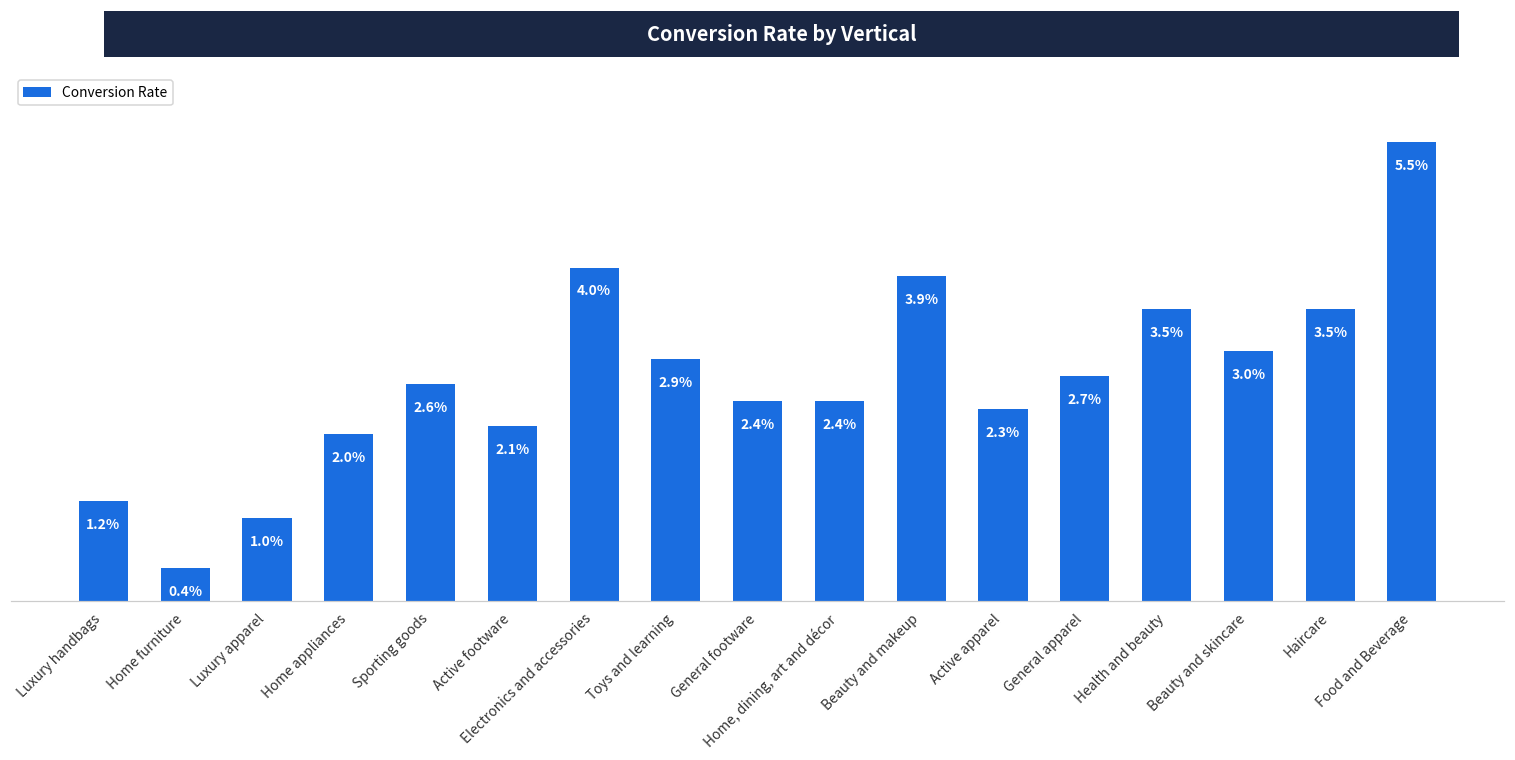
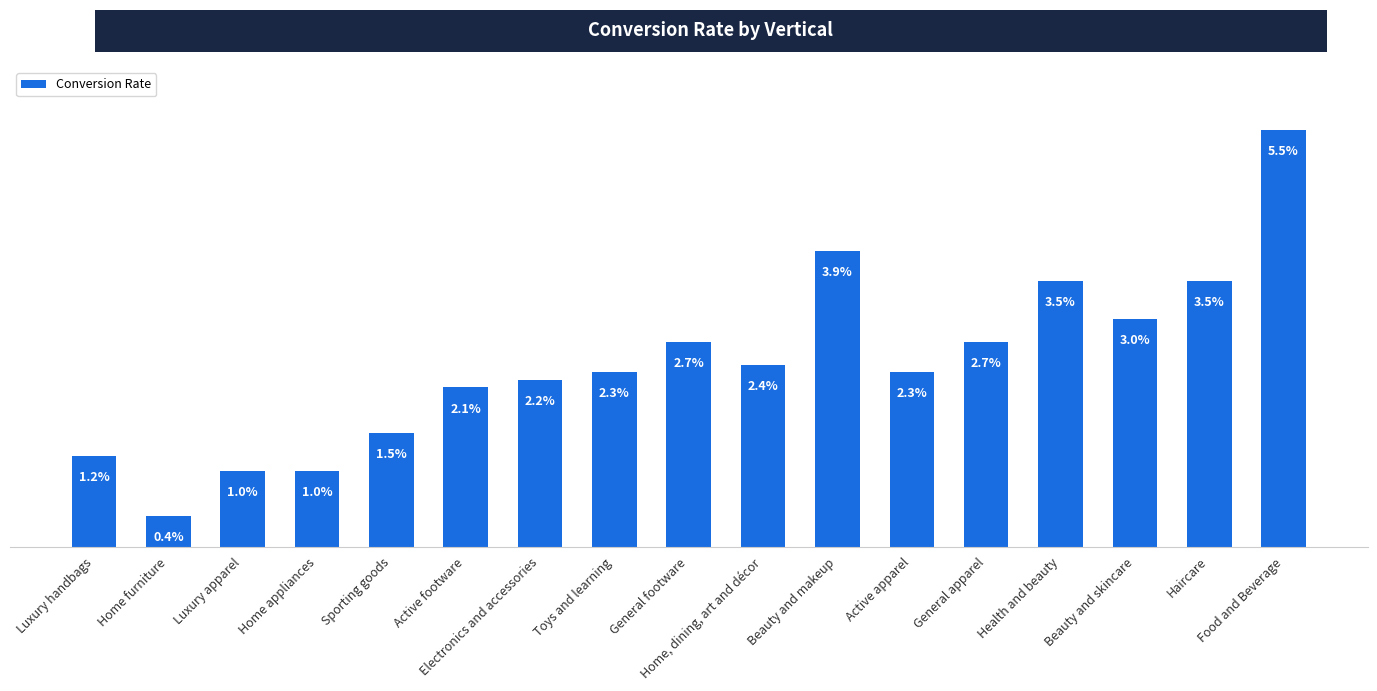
  {
    "Luxury handbags": "1.2%",
    "Home furniture": "0.4%",
    "Luxury apparel": "1.0%",
-   "Home appliances": "2.0%",
-   "Sporting goods": "2.6%",
+   "Home appliances": "1.0%",
+   "Sporting goods": "1.5%",
    "Active footware": "2.1%",
-   "Electronics and accessories": "4.0%",
-   "Toys and learning": "2.9%",
-   "General footware": "2.4%",
+   "Electronics and accessories": "2.2%",
+   "Toys and learning": "2.3%",
+   "General footware": "2.7%",
    "Home, dining, art and décor": "2.4%",
    "Beauty and makeup": "3.9%",
    "Active apparel": "2.3%",
    "General apparel": "2.7%",
    "Health and beauty": "3.5%",
    "Beauty and skincare": "3.0%",
    "Haircare": "3.5%",
    "Food and Beverage": "5.5%"
  }
